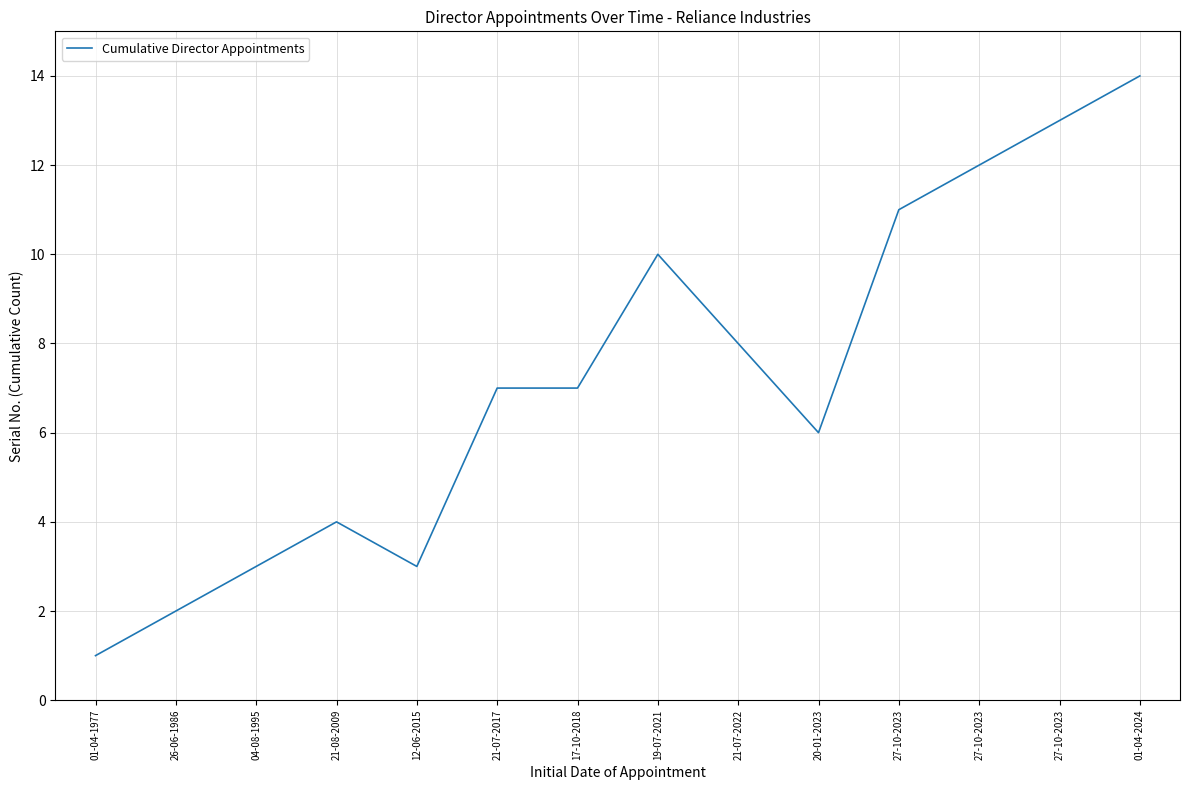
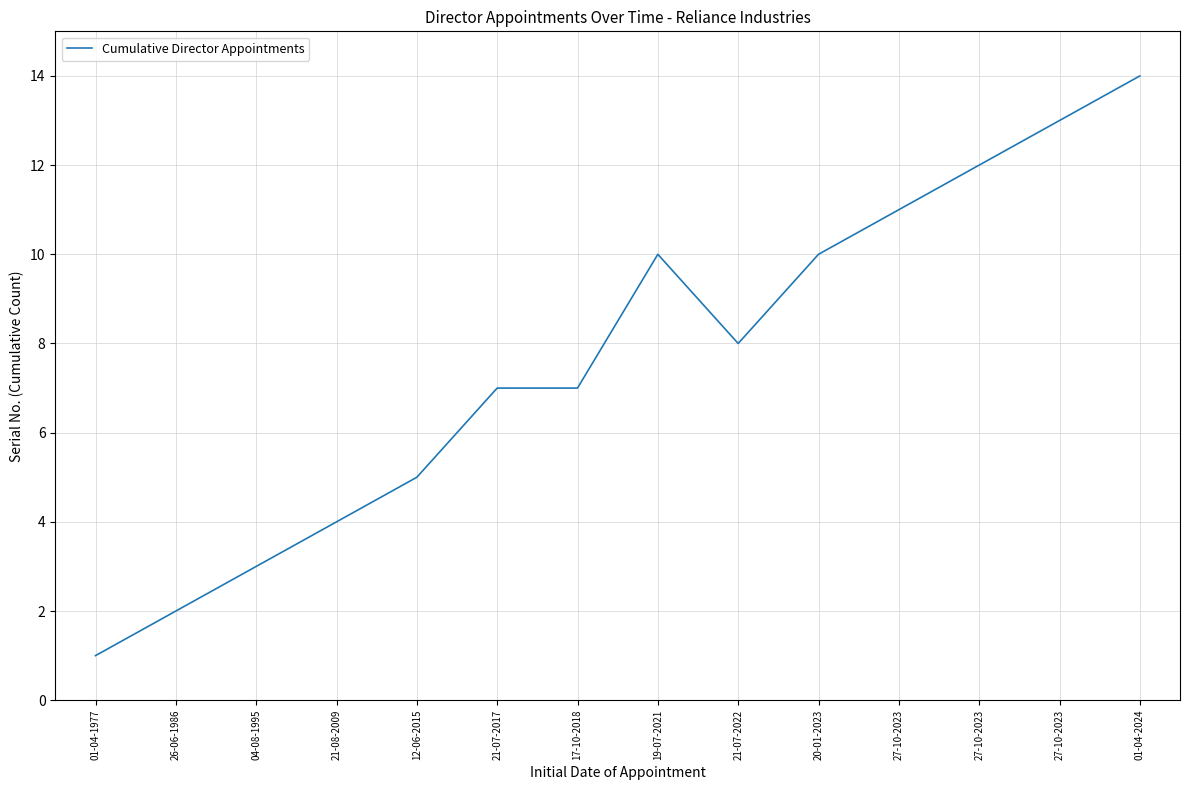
  {
    "01-04-1977": 1,
    "26-06-1986": 2,
    "04-08-1995": 3,
    "21-08-2009": 4,
-   "12-06-2015": 3,
+   "12-06-2015": 5,
    "21-07-2017": 7,
    "17-10-2018": 7,
    "19-07-2021": 10,
    "21-07-2022": 8,
-   "20-01-2023": 6,
+   "20-01-2023": 10,
    "01-04-2024": 14
  }
